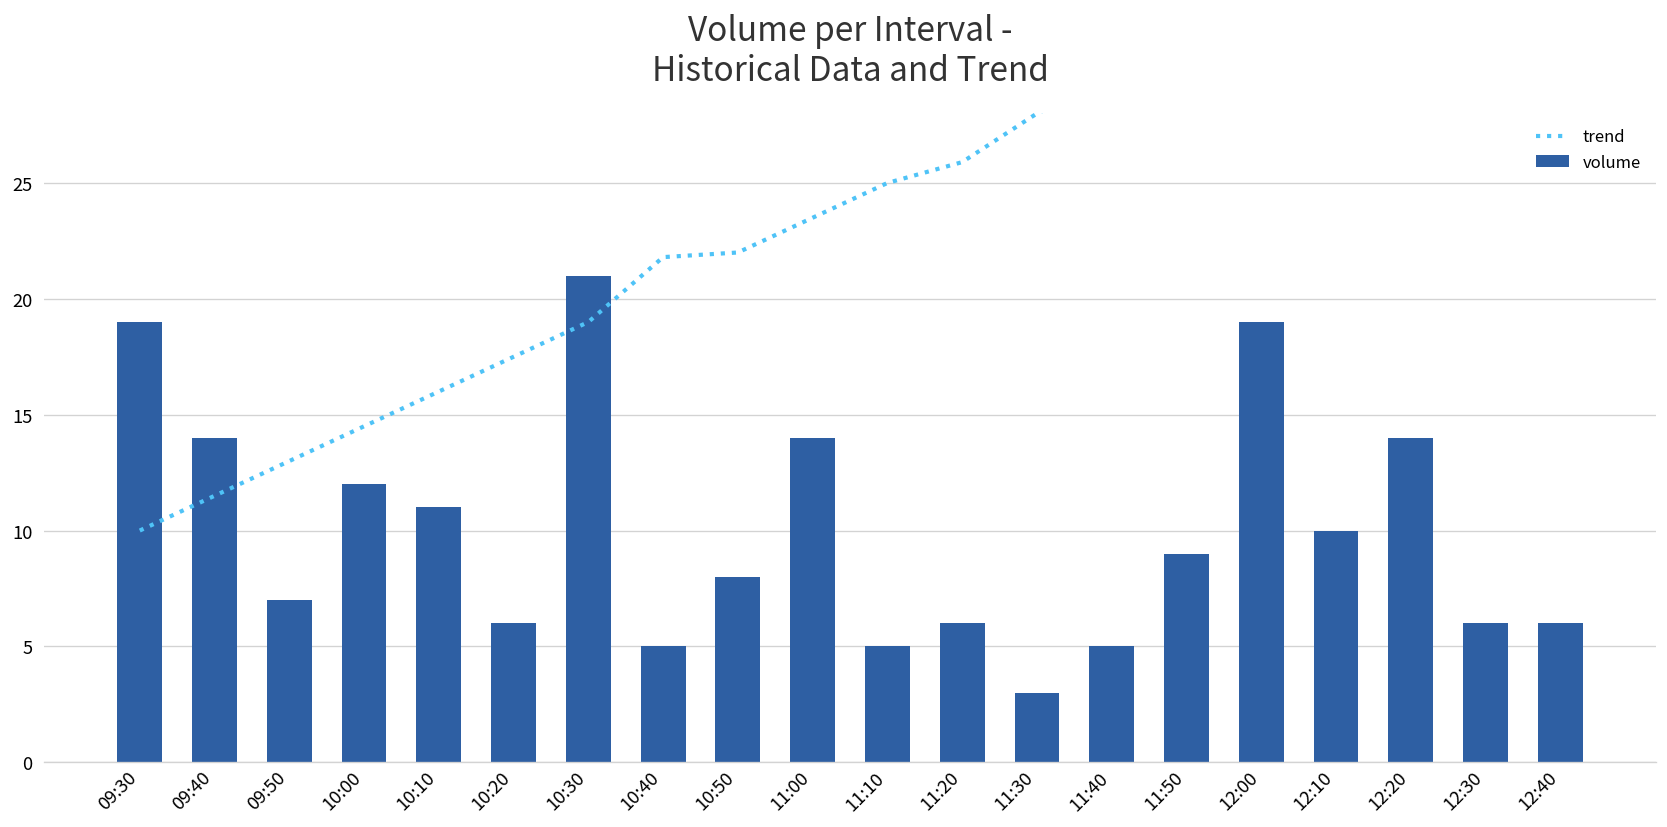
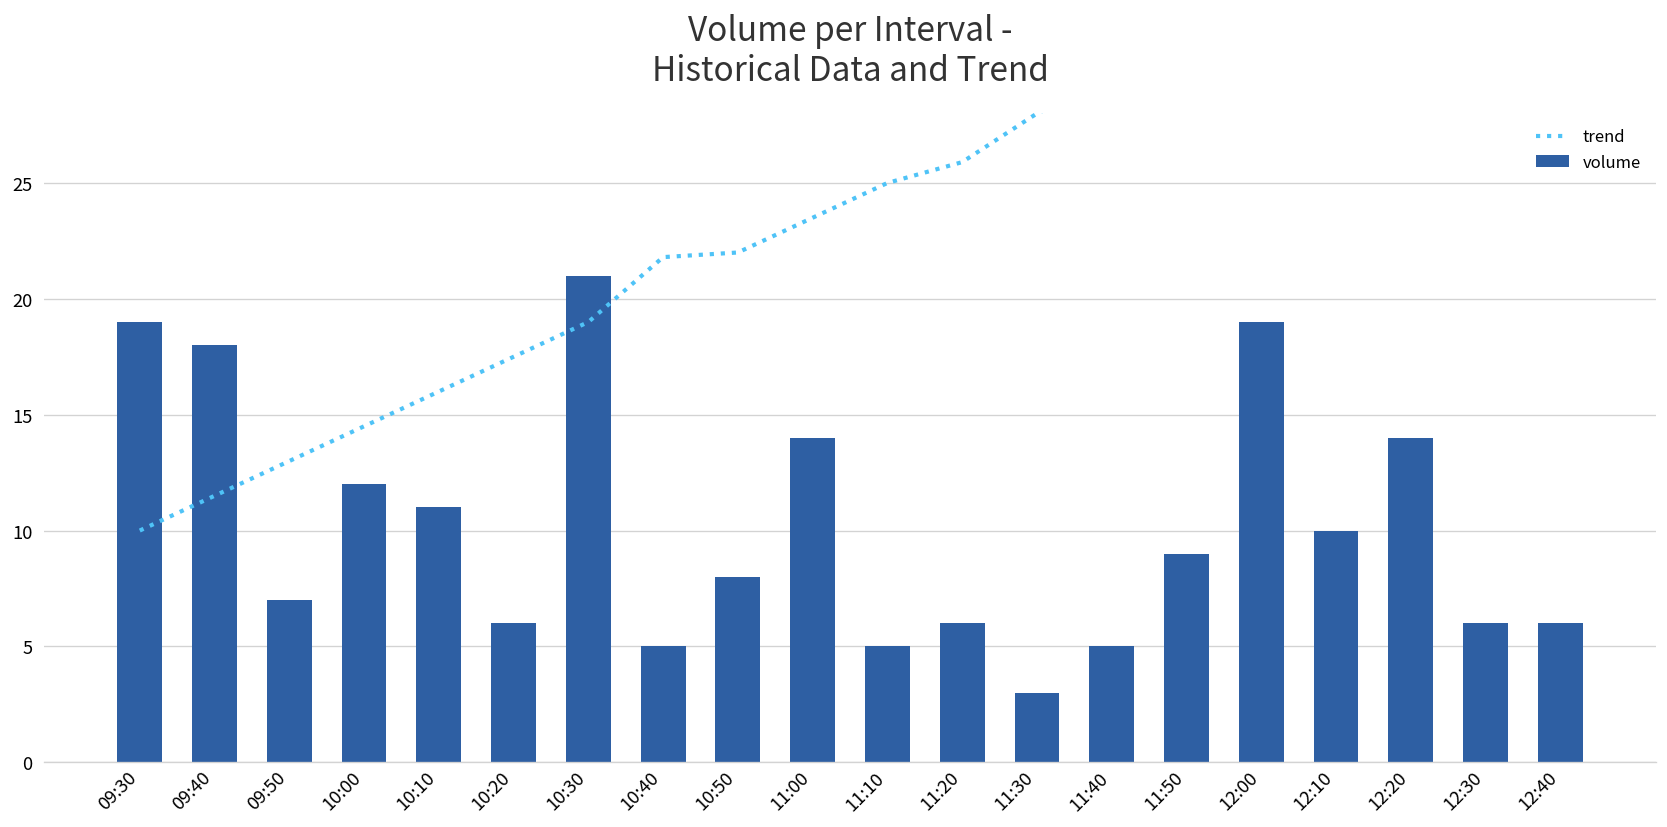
  {
    "trend": {
      "09:30": 10,
      "09:40": 11.5,
      "09:50": 13,
      "10:00": 14.5,
      "10:10": 16,
      "10:20": 17.5,
      "10:30": 19,
      "10:40": 21.8,
      "10:50": 22,
      "11:00": 23.5,
      "11:10": 25,
      "11:20": 26,
      "11:30": 28
    },
    "volume": {
      "09:30": 19,
-     "09:40": 14,
+     "09:40": 18,
      "09:50": 7,
      "10:00": 12,
      "10:10": 11,
      "10:20": 6,
      "10:30": 21,
      "10:40": 5,
      "10:50": 8,
      "11:00": 14,
      "11:10": 5,
      "11:20": 6,
      "11:30": 3,
      "11:40": 5,
      "11:50": 9,
      "12:00": 19,
      "12:10": 10,
      "12:20": 14,
      "12:30": 6,
      "12:40": 6
    }
  }
